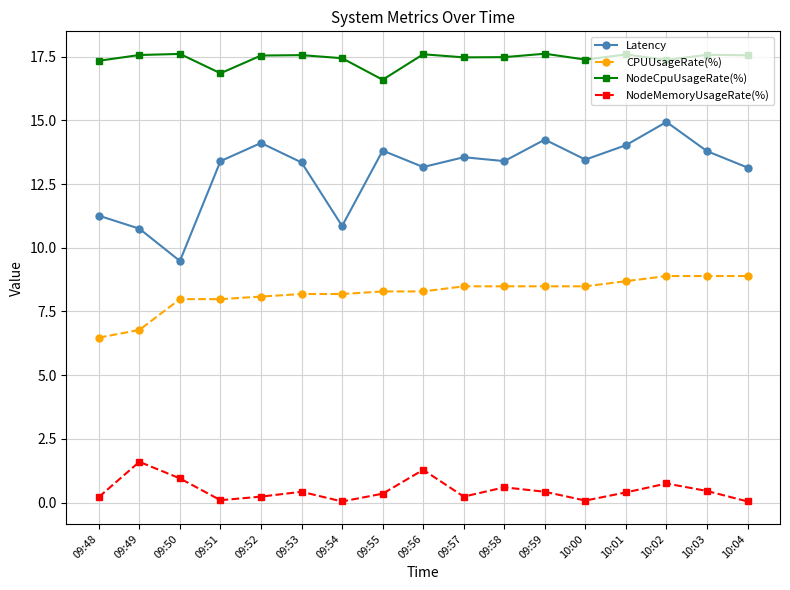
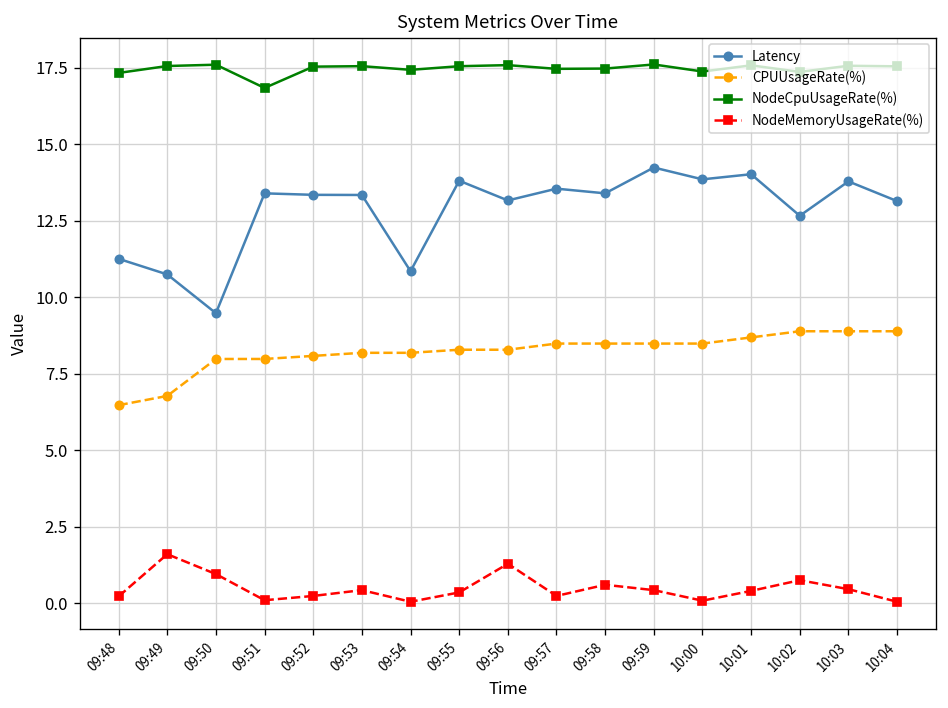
  {
    "Latency": {
      "09:48": 11.3,
      "09:49": 10.7,
      "09:50": 9.5,
      "09:51": 13.4,
-     "09:52": 14.1,
+     "09:52": 13.4,
      "09:53": 13.3,
      "09:54": 10.9,
      "09:55": 13.8,
      "09:56": 13.2,
      "09:57": 13.6,
      "09:58": 13.4,
      "09:59": 14.2,
-     "10:00": 13.5,
+     "10:00": 13.9,
      "10:01": 14.0,
-     "10:02": 14.9,
+     "10:02": 12.7,
      "10:03": 13.8,
      "10:04": 13.1
    },
    "CPUUsageRate(%)": {
      "09:48": 6.5,
      "09:49": 6.8,
      "09:50": 8.0,
      "09:51": 8.0,
      "09:52": 8.1,
      "09:53": 8.2,
      "09:54": 8.2,
      "09:55": 8.3,
      "09:56": 8.3,
      "09:57": 8.5,
      "09:58": 8.5,
      "09:59": 8.5,
      "10:00": 8.5,
      "10:01": 8.7,
      "10:02": 8.9,
      "10:03": 8.9,
      "10:04": 8.9
    },
    "NodeCpuUsageRate(%)": {
      "09:48": 17.3,
      "09:49": 17.6,
      "09:50": 17.6,
      "09:51": 16.8,
      "09:52": 17.5,
      "09:53": 17.6,
      "09:54": 17.4,
-     "09:55": 16.6,
+     "09:55": 17.6,
      "09:56": 17.6,
      "09:57": 17.5,
      "09:58": 17.5,
      "09:59": 17.6,
      "10:00": 17.4
    },
    "NodeMemoryUsageRate(%)": {
      "09:48": 0.2,
      "09:49": 1.6,
      "09:50": 1.0,
      "09:51": 0.1,
      "09:52": 0.2,
      "09:53": 0.4,
      "09:54": 0.0,
      "09:55": 0.4,
      "09:56": 1.3,
      "09:57": 0.2,
      "09:58": 0.6,
      "09:59": 0.4,
      "10:00": 0.1,
      "10:01": 0.4,
      "10:02": 0.8,
      "10:03": 0.5,
      "10:04": 0.0
    }
  }
